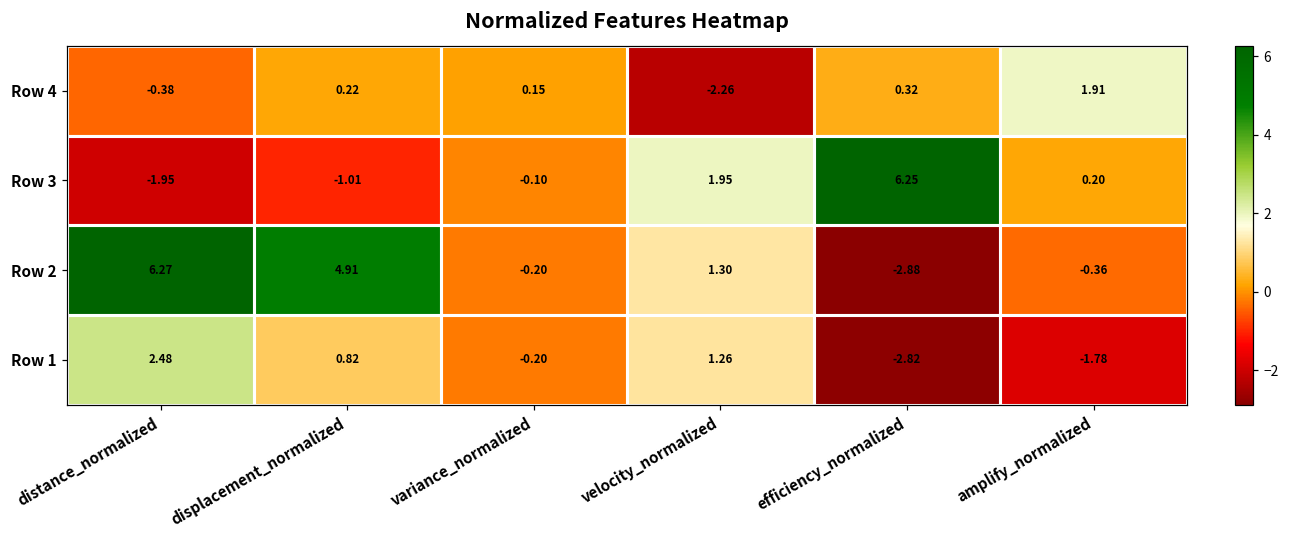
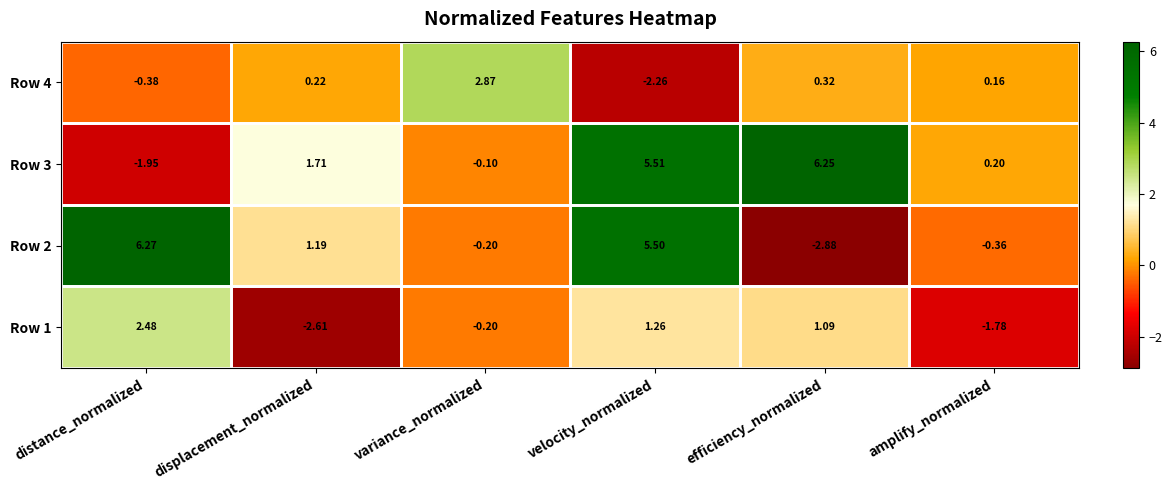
  {
    "Row 4": {
      "distance_normalized": -0.38,
      "displacement_normalized": 0.22,
-     "variance_normalized": 0.15,
+     "variance_normalized": 2.87,
      "velocity_normalized": -2.26,
      "efficiency_normalized": 0.32,
-     "amplify_normalized": 1.91
+     "amplify_normalized": 0.16
    },
    "Row 3": {
      "distance_normalized": -1.95,
-     "displacement_normalized": -1.01,
+     "displacement_normalized": 1.71,
      "variance_normalized": -0.10,
-     "velocity_normalized": 1.95,
+     "velocity_normalized": 5.51,
      "efficiency_normalized": 6.25,
      "amplify_normalized": 0.20
    },
    "Row 2": {
      "distance_normalized": 6.27,
-     "displacement_normalized": 4.91,
+     "displacement_normalized": 1.19,
      "variance_normalized": -0.20,
-     "velocity_normalized": 1.30,
+     "velocity_normalized": 5.50,
      "efficiency_normalized": -2.88,
      "amplify_normalized": -0.36
    },
    "Row 1": {
      "distance_normalized": 2.48,
-     "displacement_normalized": 0.82,
+     "displacement_normalized": -2.61,
      "variance_normalized": -0.20,
      "velocity_normalized": 1.26,
-     "efficiency_normalized": -2.82,
+     "efficiency_normalized": 1.09,
      "amplify_normalized": -1.78
    }
  }
